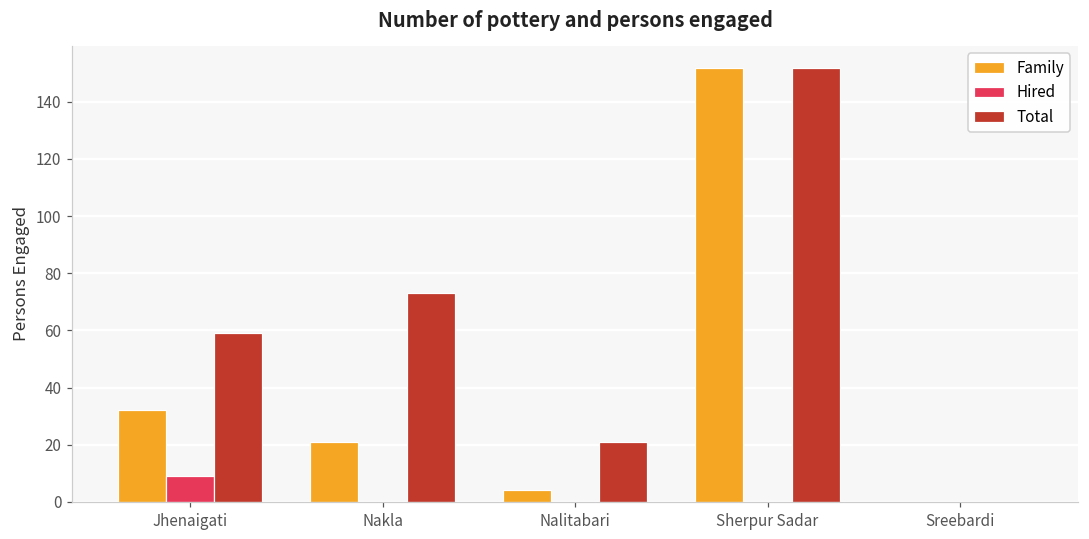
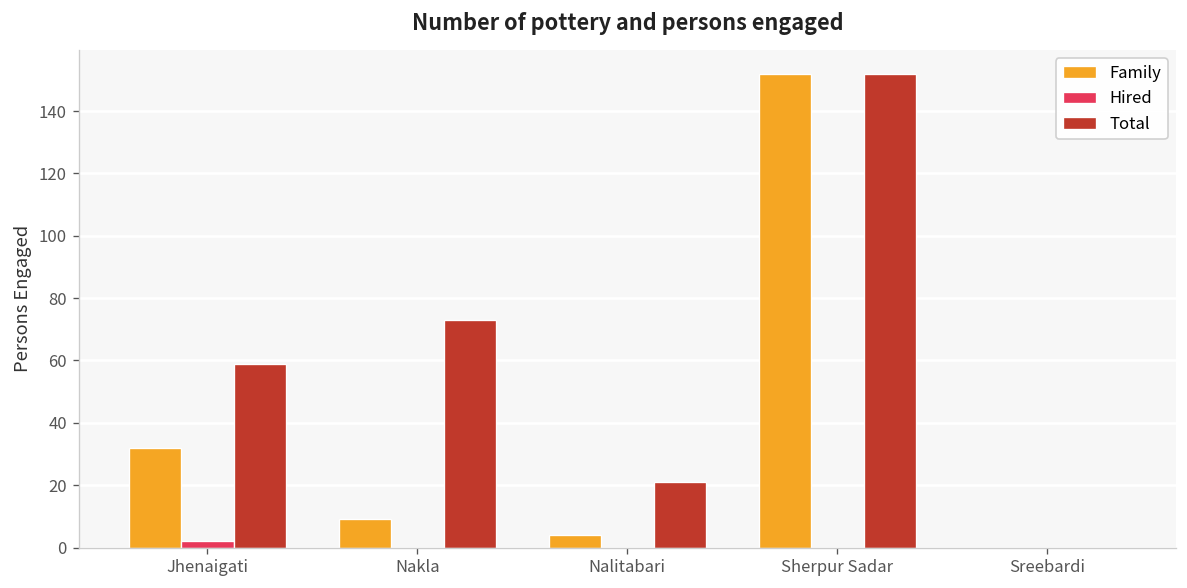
  {
    "Family": {
      "Jhenaigati": 32,
-     "Nakla": 21,
+     "Nakla": 9,
      "Nalitabari": 4,
      "Sherpur Sadar": 152,
      "Sreebardi": 0
    },
    "Hired": {
-     "Jhenaigati": 9,
+     "Jhenaigati": 2,
      "Nakla": 0,
      "Nalitabari": 0,
      "Sherpur Sadar": 0,
      "Sreebardi": 0
    },
    "Total": {
      "Jhenaigati": 59,
      "Nakla": 73,
      "Nalitabari": 21,
      "Sherpur Sadar": 152,
      "Sreebardi": 0
    }
  }
